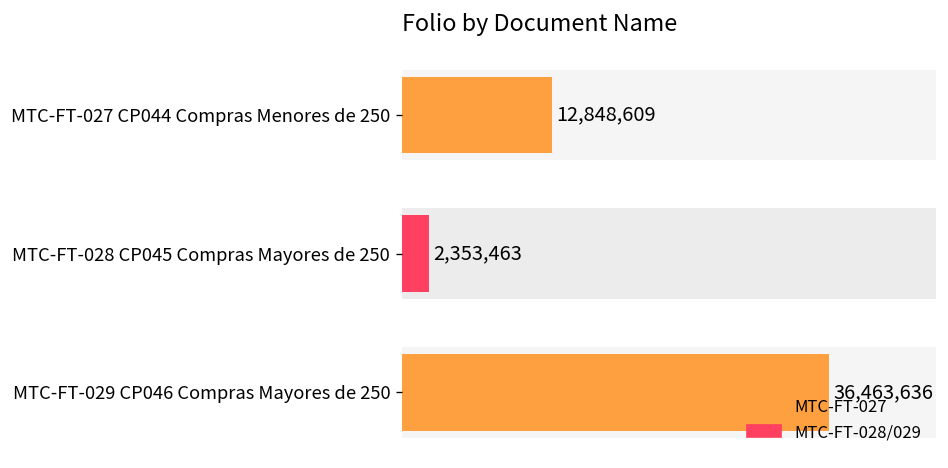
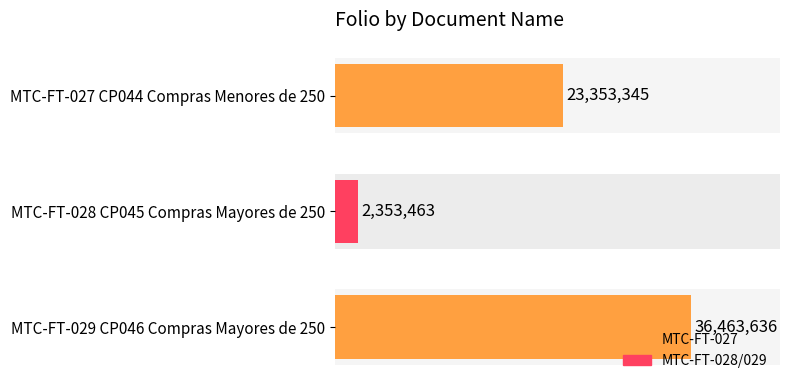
  {
-   "MTC-FT-027 CP044 Compras Menores de 250": "12,848,609",
+   "MTC-FT-027 CP044 Compras Menores de 250": "23,353,345",
    "MTC-FT-028 CP045 Compras Mayores de 250": "2,353,463",
    "MTC-FT-029 CP046 Compras Mayores de 250": "36,463,636"
  }
